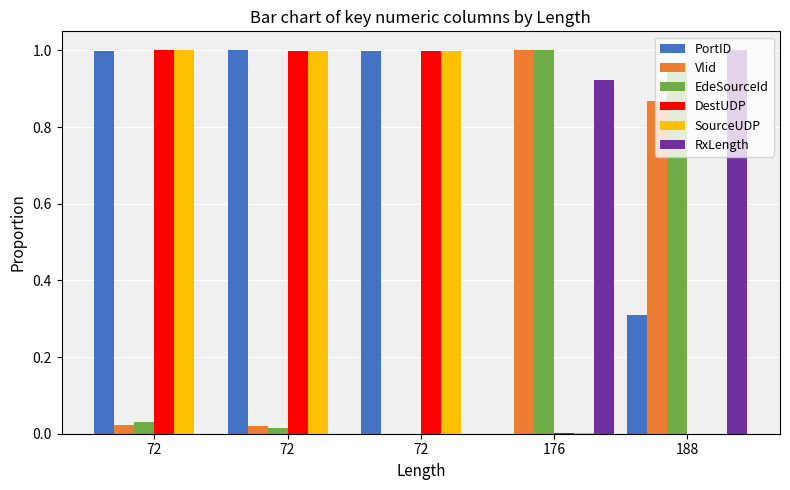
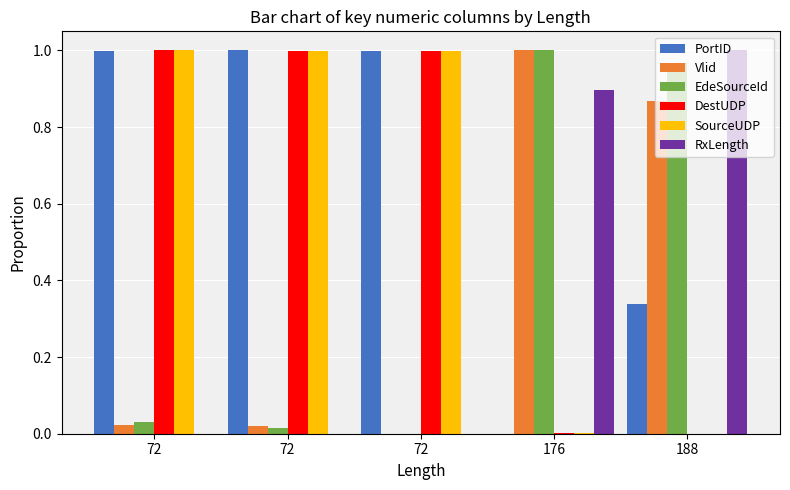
  {
    "PortID": {
      "176": 0.00,
-     "188": 0.31
+     "188": 0.34
    },
    "Vlid": {
      "176": 1.00
    },
    "EdeSourceId": {
      "176": 1.00
    },
    "DestUDP": {
      "188": 0.00
    },
    "SourceUDP": {
      "188": 0.00
    },
    "RxLength": {
-     "176": 0.92
+     "176": 0.90
    }
  }
